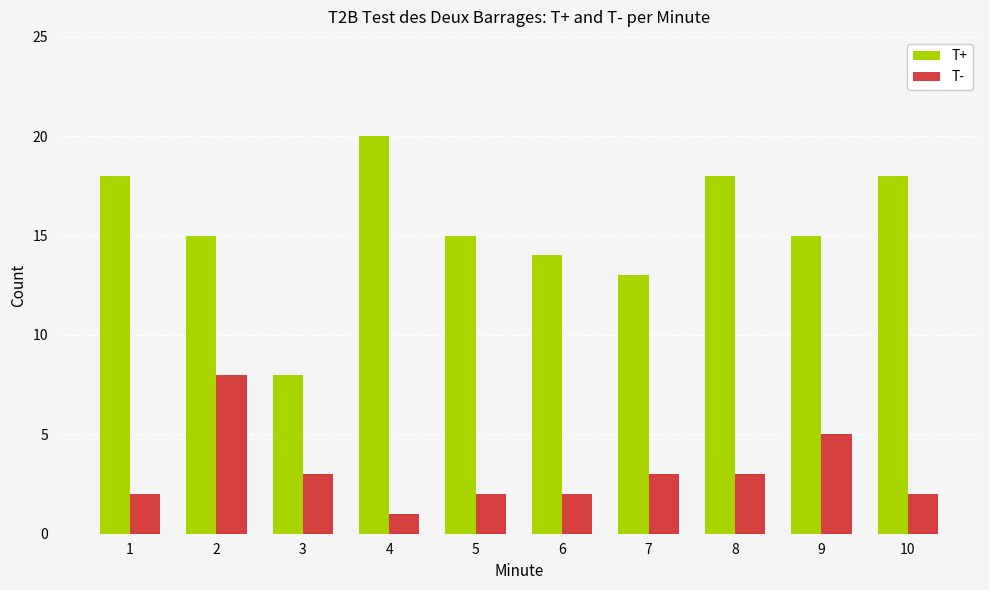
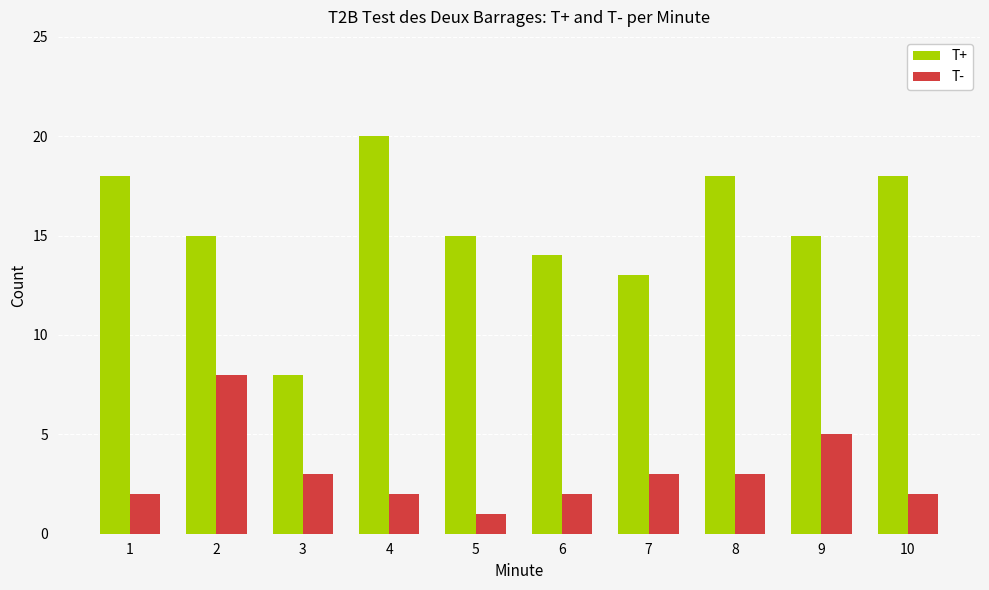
  {
    "T+": {
      "1": 18,
      "2": 15,
      "3": 8,
      "4": 20,
      "5": 15,
      "6": 14,
      "7": 13,
      "8": 18,
      "9": 15,
      "10": 18
    },
    "T-": {
      "1": 2,
      "2": 8,
      "3": 3,
-     "4": 1,
-     "5": 2,
+     "4": 2,
+     "5": 1,
      "6": 2,
      "7": 3,
      "8": 3,
      "9": 5,
      "10": 2
    }
  }
